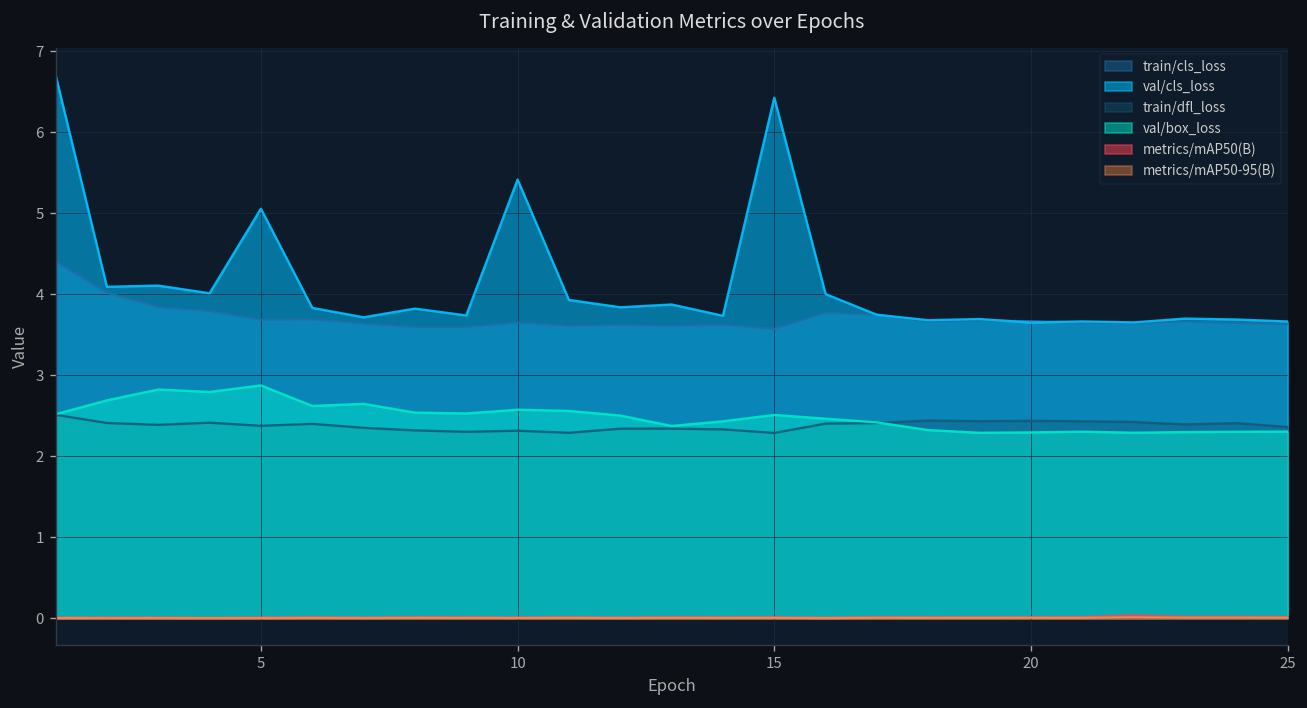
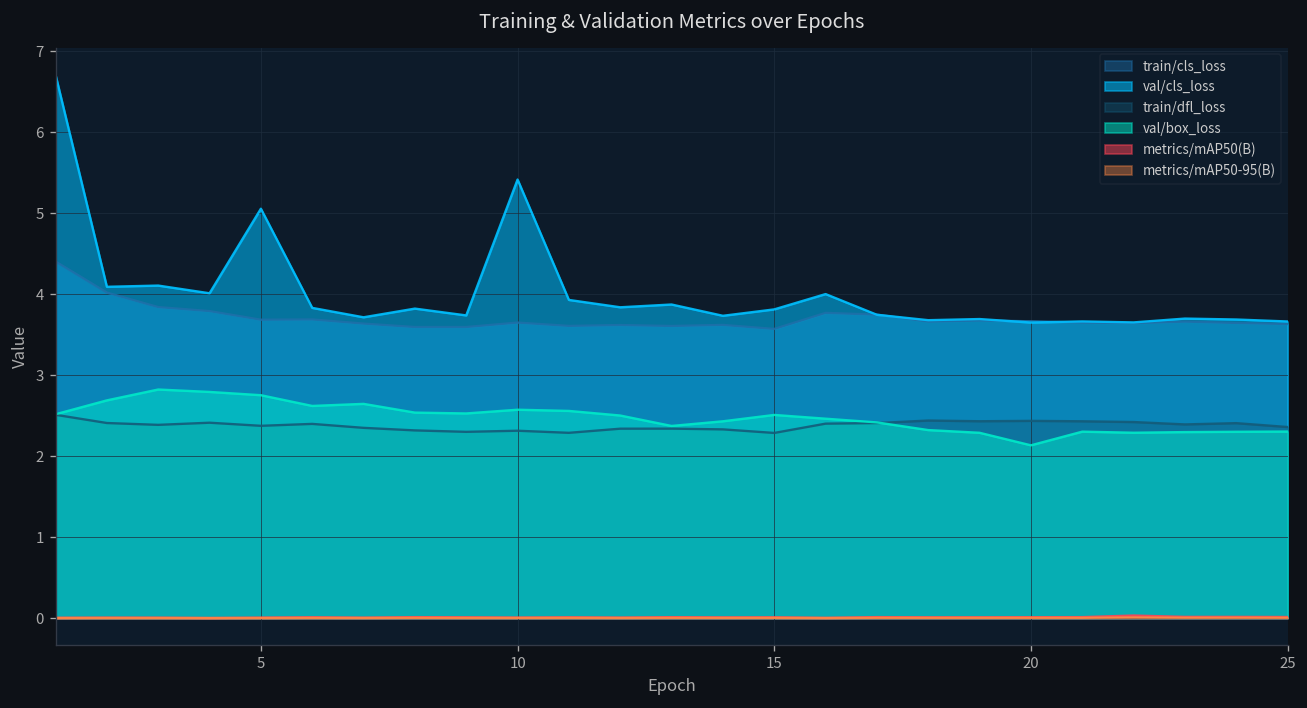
  {
    "val/cls_loss": {
      "5": 5.1,
      "10": 5.4,
-     "15": 6.4
+     "15": 3.8
    },
    "val/box_loss": {
-     "5": 2.9,
+     "5": 2.8,
      "10": 2.6,
      "15": 2.5,
-     "20": 2.3,
+     "20": 2.1,
      "25": 2.3
    }
  }
